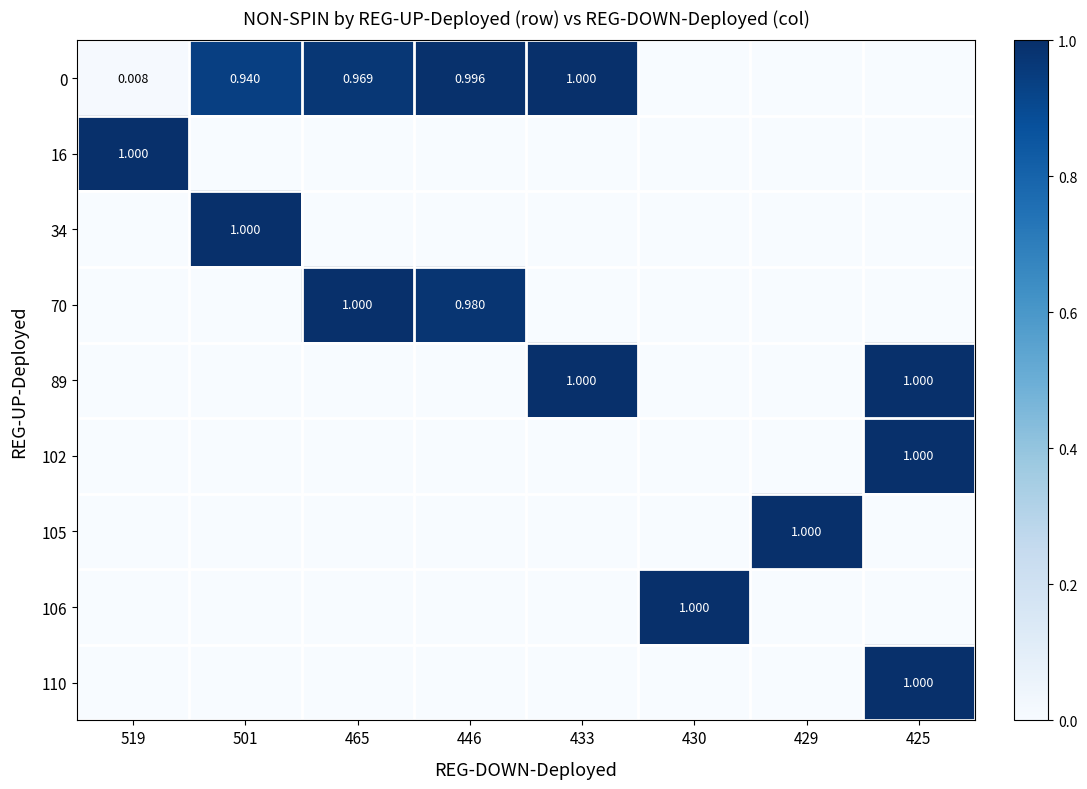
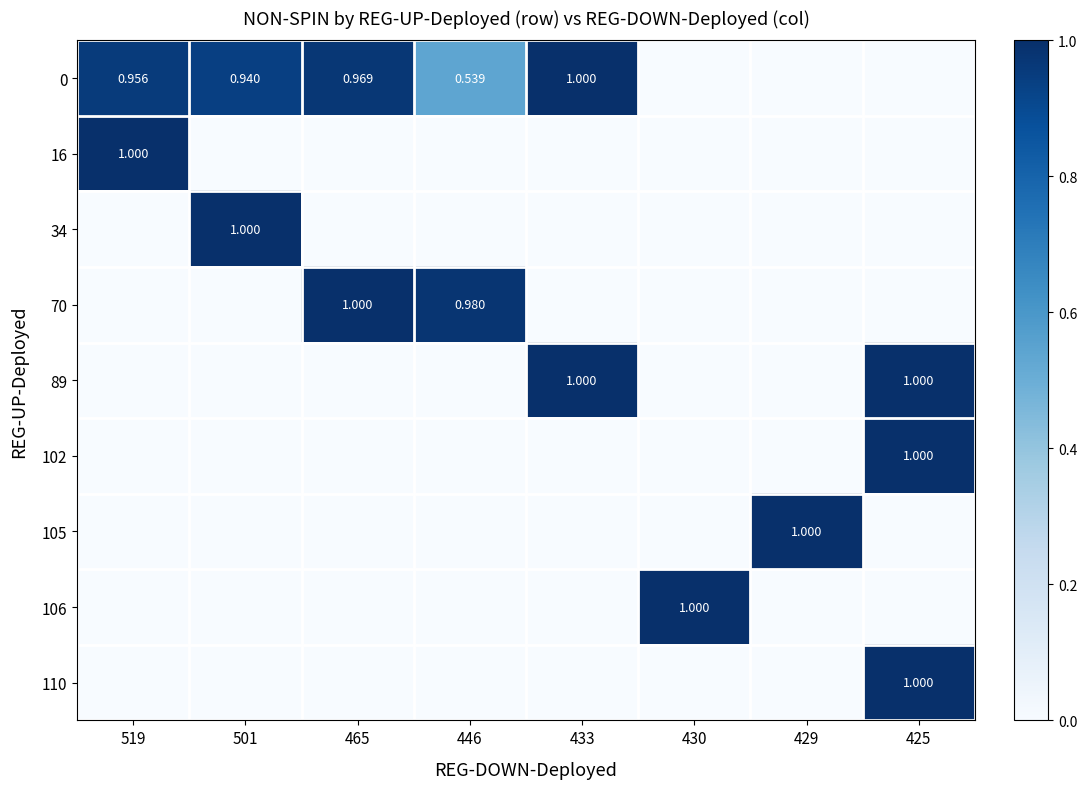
  {
    "0": {
-     "519": 0.008,
+     "519": 0.956,
      "501": 0.940,
      "465": 0.969,
-     "446": 0.996,
+     "446": 0.539,
      "433": 1.000
    },
    "16": {
      "519": 1.000
    },
    "34": {
      "501": 1.000
    },
    "70": {
      "465": 1.000,
      "446": 0.980
    },
    "89": {
      "433": 1.000,
      "425": 1.000
    },
    "102": {
      "425": 1.000
    },
    "105": {
      "429": 1.000
    },
    "106": {
      "430": 1.000
    },
    "110": {
      "425": 1.000
    }
  }
